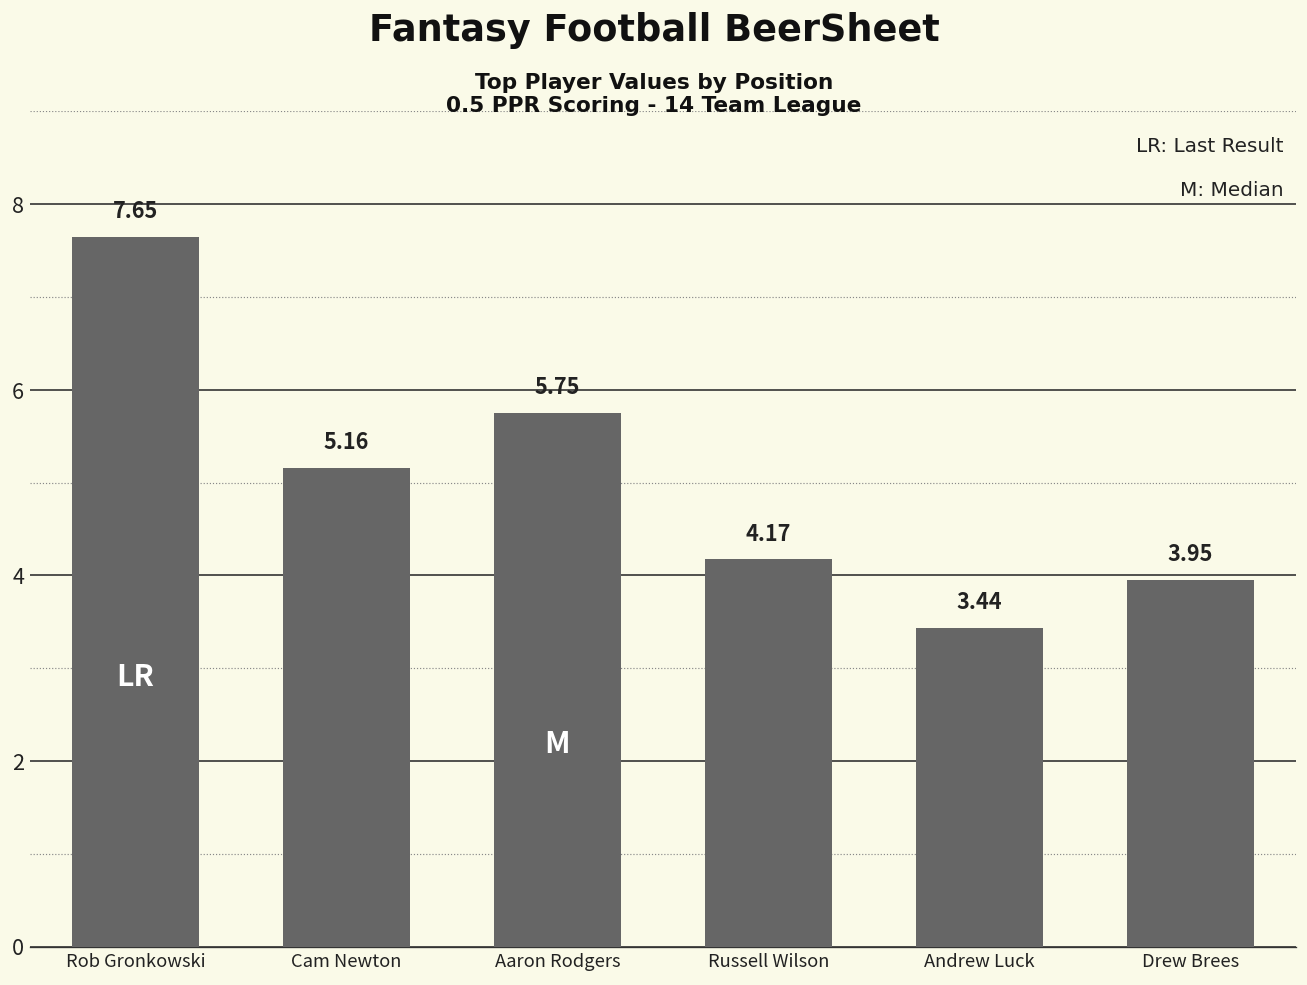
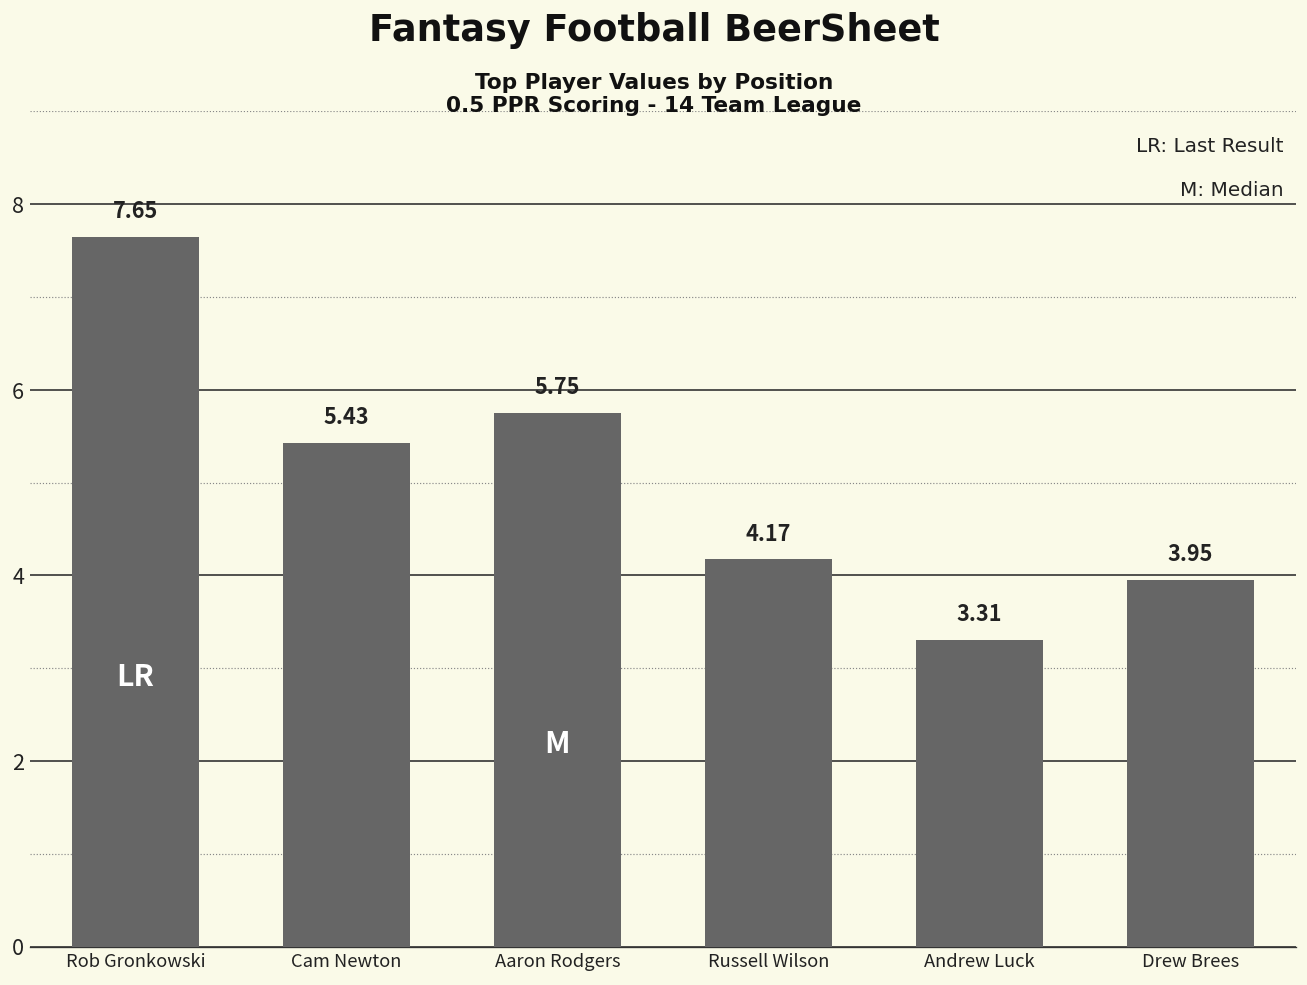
  {
    "Rob Gronkowski": 7.65,
-   "Cam Newton": 5.16,
+   "Cam Newton": 5.43,
    "Aaron Rodgers": 5.75,
    "Russell Wilson": 4.17,
-   "Andrew Luck": 3.44,
+   "Andrew Luck": 3.31,
    "Drew Brees": 3.95
  }
